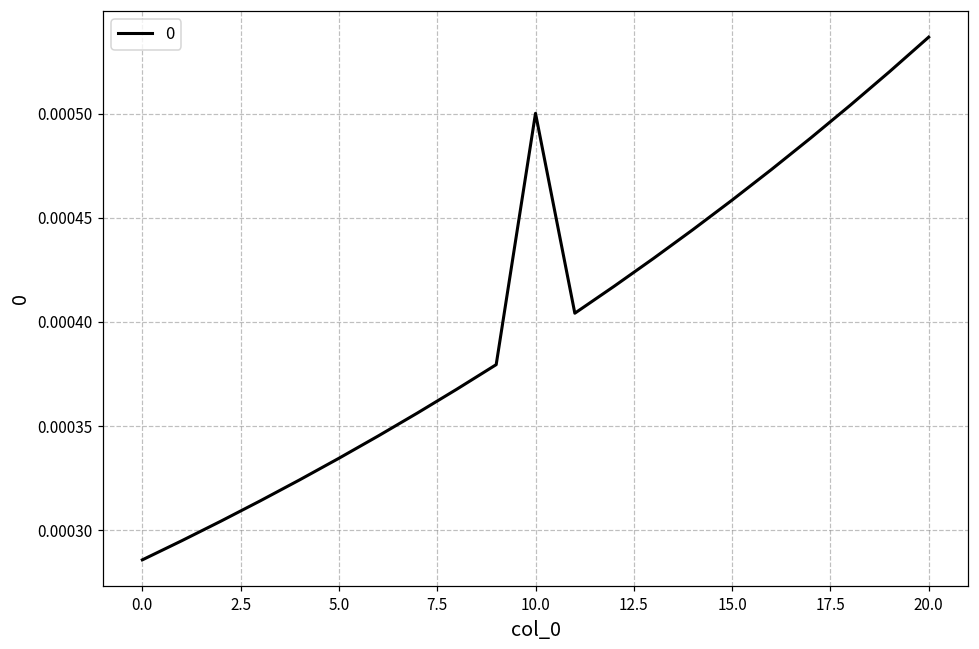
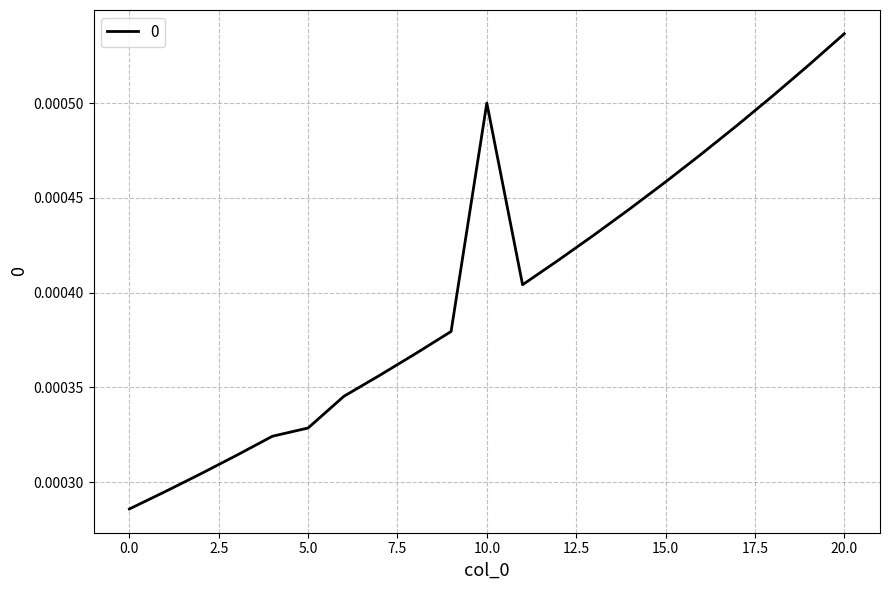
  {
    "0.0": 0.000286,
-   "5.0": 0.000335,
+   "5.0": 0.000329,
    "10.0": 0.000500,
    "15.0": 0.000458,
    "20.0": 0.000537
  }
